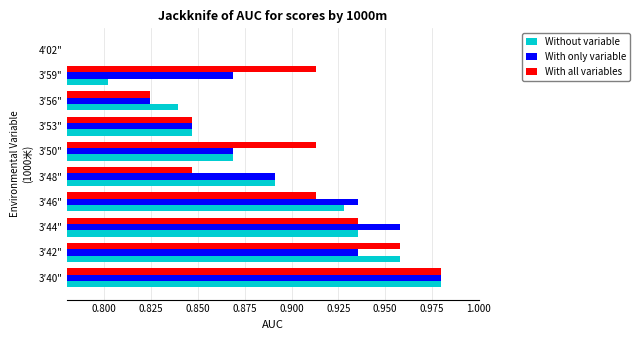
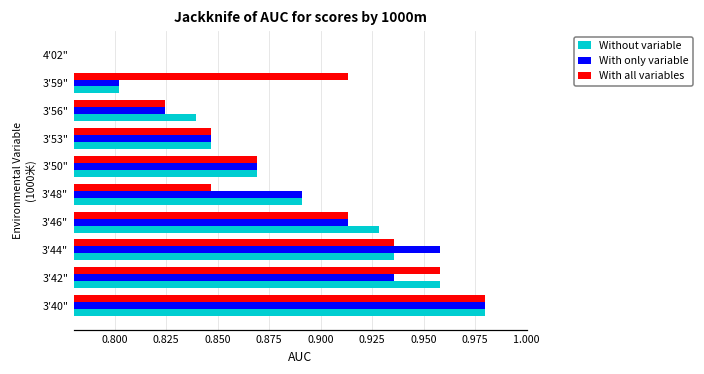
  {
    "Without variable": {
      "4′02\"": 0.780,
      "3′59\"": 0.802,
      "3′56\"": 0.839,
      "3′53\"": 0.847,
      "3′50\"": 0.869,
      "3′48\"": 0.891,
      "3′46\"": 0.928,
      "3′44\"": 0.936,
      "3′42\"": 0.958,
      "3′40\"": 0.980
    },
    "With only variable": {
      "4′02\"": 0.780,
-     "3′59\"": 0.869,
+     "3′59\"": 0.802,
      "3′56\"": 0.824,
      "3′53\"": 0.847,
      "3′50\"": 0.869,
      "3′48\"": 0.891,
-     "3′46\"": 0.936,
+     "3′46\"": 0.913,
      "3′44\"": 0.958,
      "3′42\"": 0.936,
      "3′40\"": 0.980
    },
    "With all variables": {
      "4′02\"": 0.780,
      "3′59\"": 0.913,
      "3′56\"": 0.824,
      "3′53\"": 0.847,
-     "3′50\"": 0.913,
+     "3′50\"": 0.869,
      "3′48\"": 0.847,
      "3′46\"": 0.913,
      "3′44\"": 0.936,
      "3′42\"": 0.958,
      "3′40\"": 0.980
    }
  }
